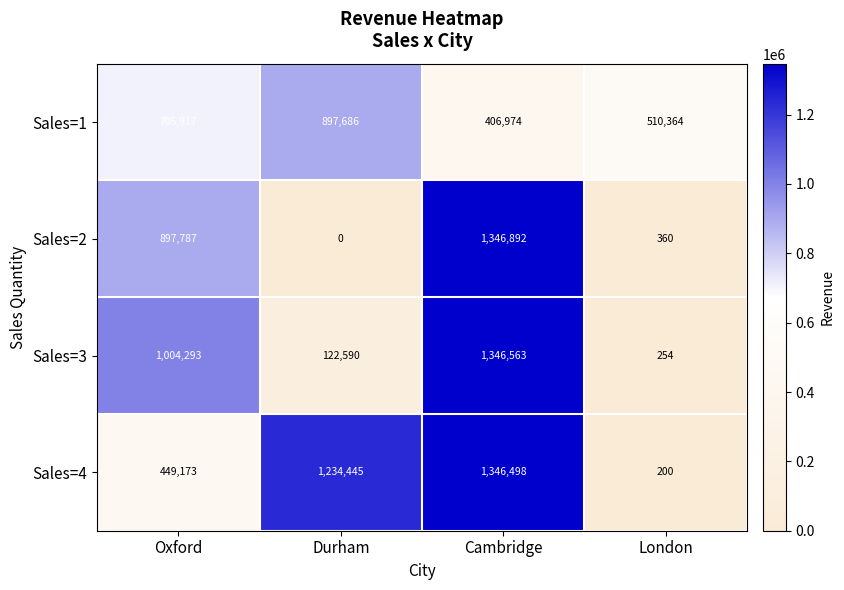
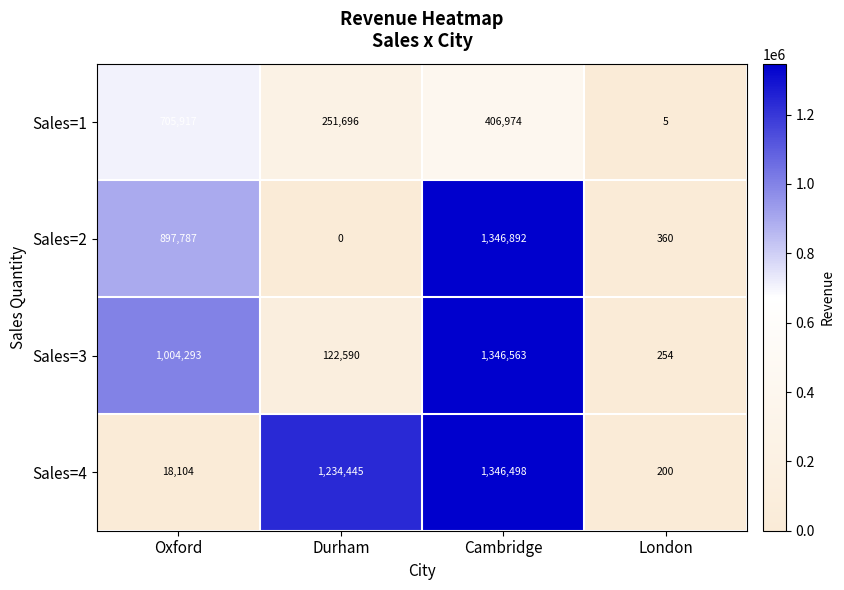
  {
    "Sales=1": {
-     "Durham": "897,686",
+     "Durham": "251,696",
      "Cambridge": "406,974",
-     "London": "510,364"
+     "London": "5"
    },
    "Sales=2": {
      "Oxford": "897,787",
      "Durham": "0",
      "Cambridge": "1,346,892",
      "London": "360"
    },
    "Sales=3": {
      "Oxford": "1,004,293",
      "Durham": "122,590",
      "Cambridge": "1,346,563",
      "London": "254"
    },
    "Sales=4": {
-     "Oxford": "449,173",
+     "Oxford": "18,104",
      "Durham": "1,234,445",
      "Cambridge": "1,346,498",
      "London": "200"
    }
  }
